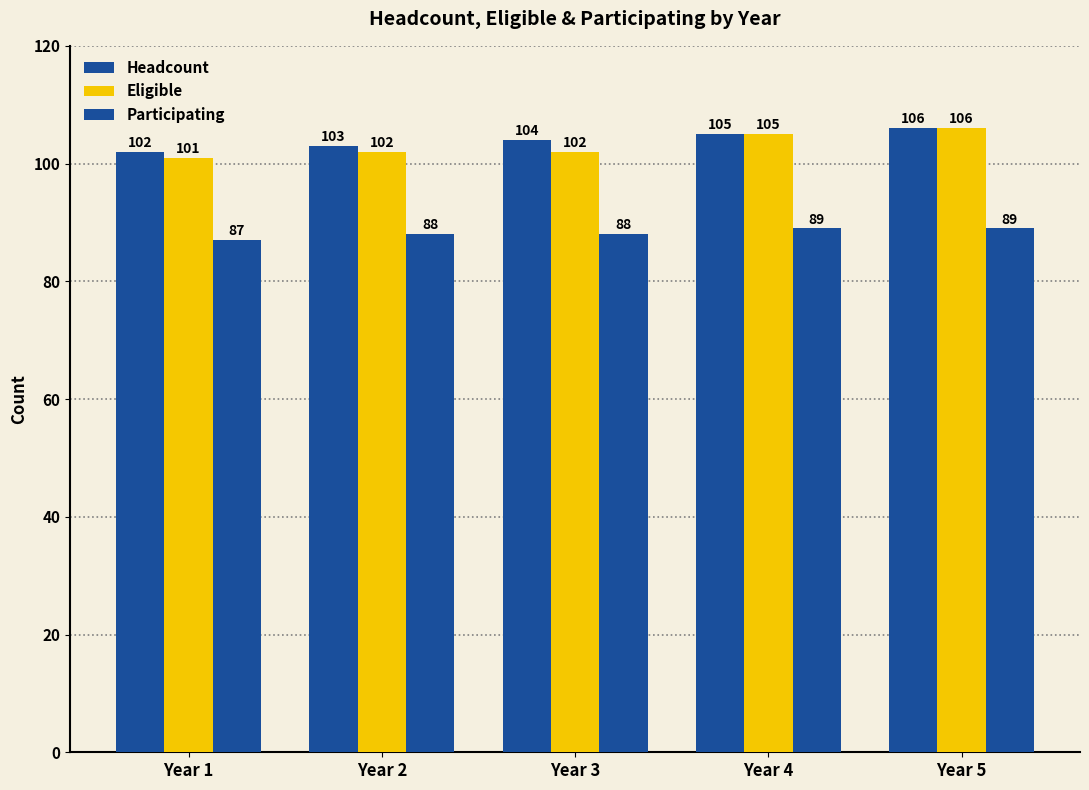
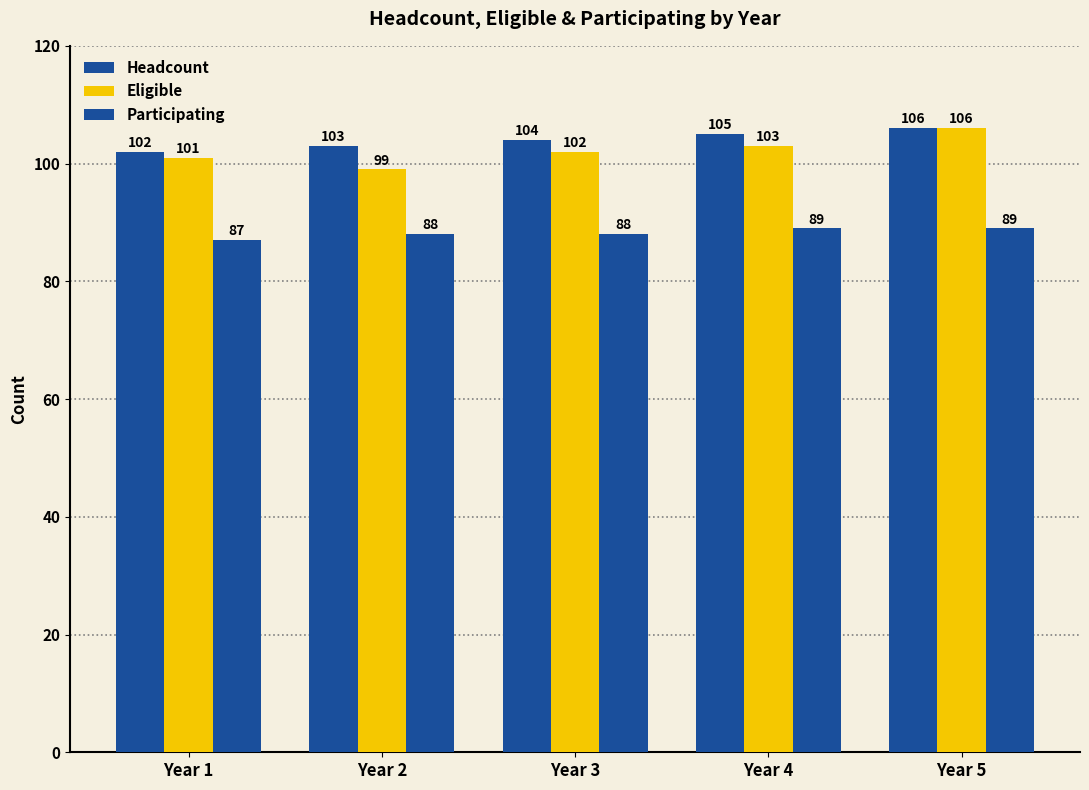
  {
    "Eligible": {
      "Year 1": 101,
-     "Year 2": 102,
+     "Year 2": 99,
      "Year 3": 102,
-     "Year 4": 105,
+     "Year 4": 103,
      "Year 5": 106
    }
  }
